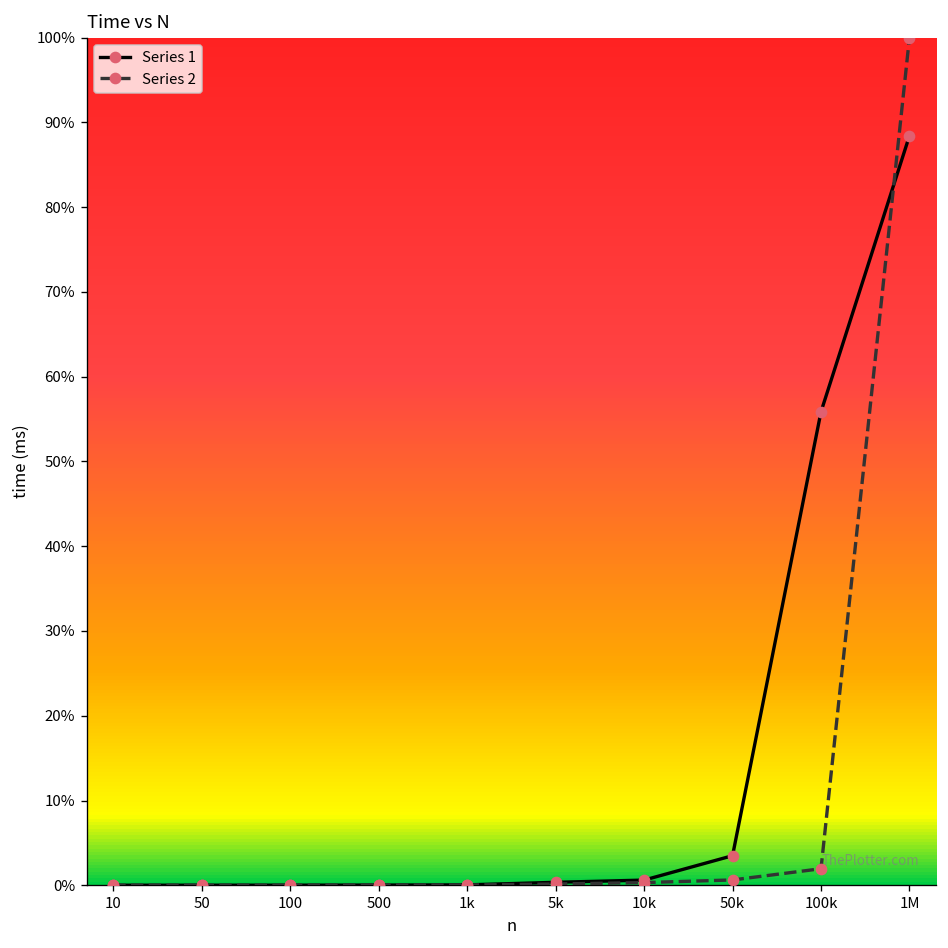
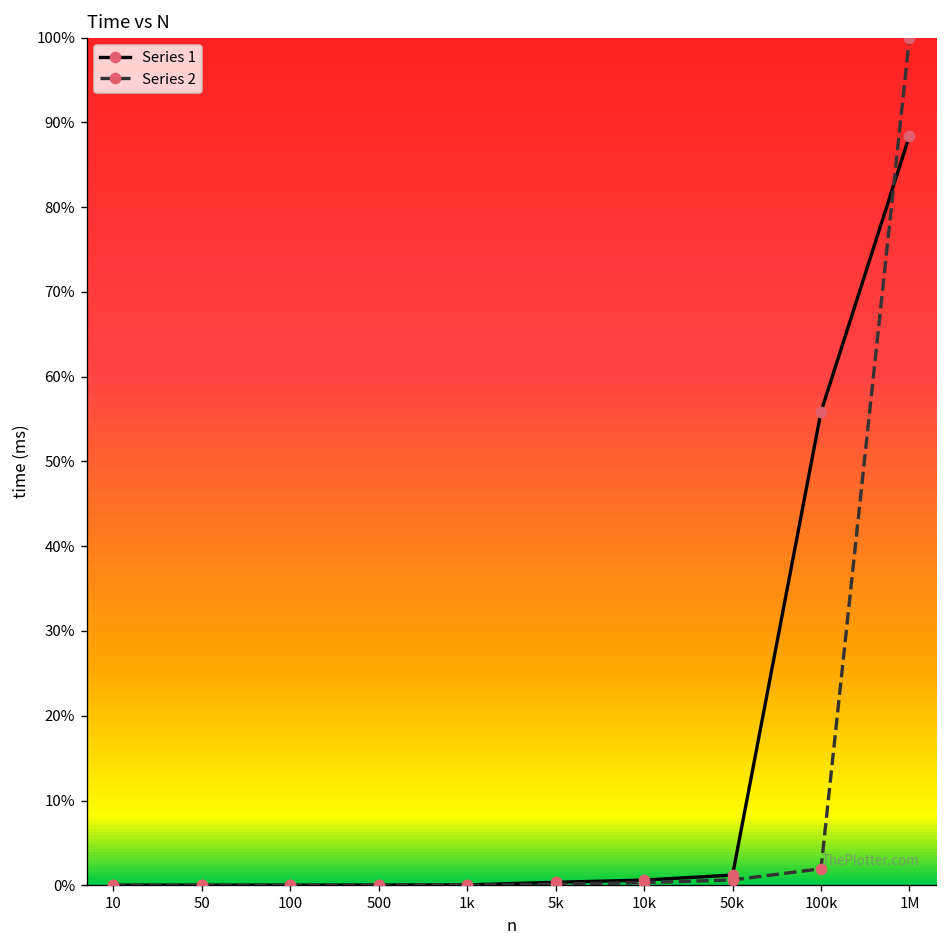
  {
    "Series 1": {
-     "50k": "3%",
+     "50k": "1%",
      "100k": "56%",
      "1M": "88%"
    },
    "Series 2": {
      "50k": "1%",
      "100k": "2%",
      "1M": "100%"
    }
  }
